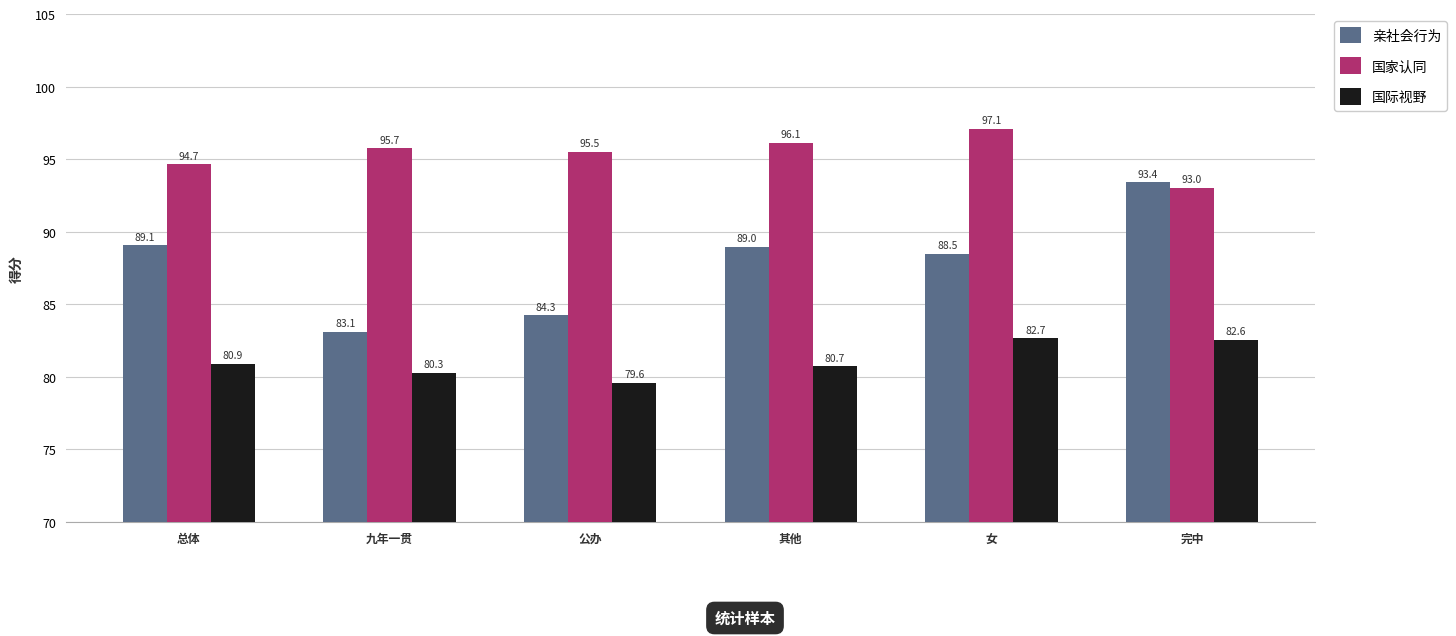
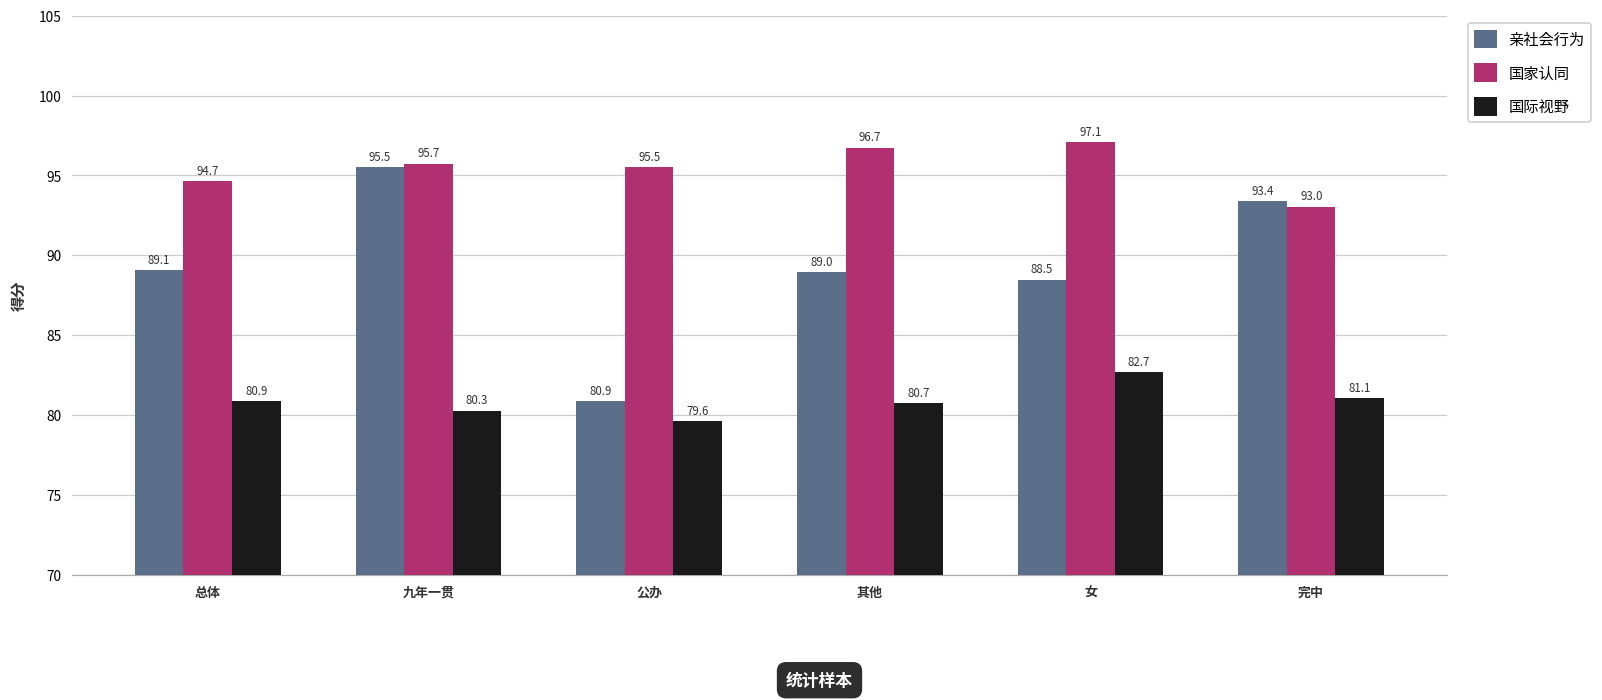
  {
    "亲社会行为": {
      "总体": 89.1,
-     "九年一贯": 83.1,
-     "公办": 84.3,
+     "九年一贯": 95.5,
+     "公办": 80.9,
      "其他": 89.0,
      "女": 88.5,
      "完中": 93.4
    },
    "国家认同": {
      "总体": 94.7,
      "九年一贯": 95.7,
      "公办": 95.5,
-     "其他": 96.1,
+     "其他": 96.7,
      "女": 97.1,
      "完中": 93.0
    },
    "国际视野": {
      "总体": 80.9,
      "九年一贯": 80.3,
      "公办": 79.6,
      "其他": 80.7,
      "女": 82.7,
-     "完中": 82.6
+     "完中": 81.1
    }
  }
